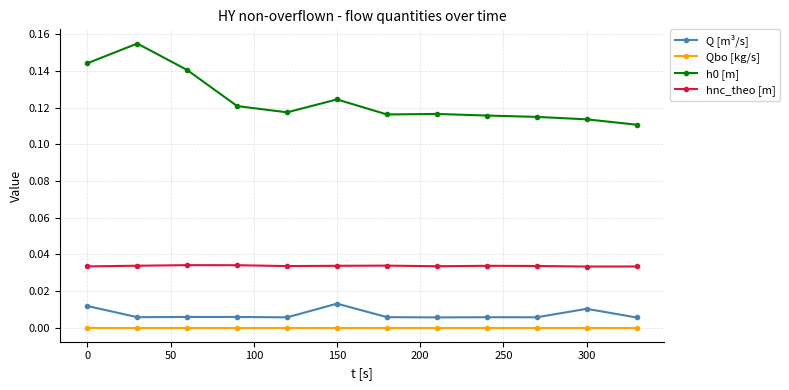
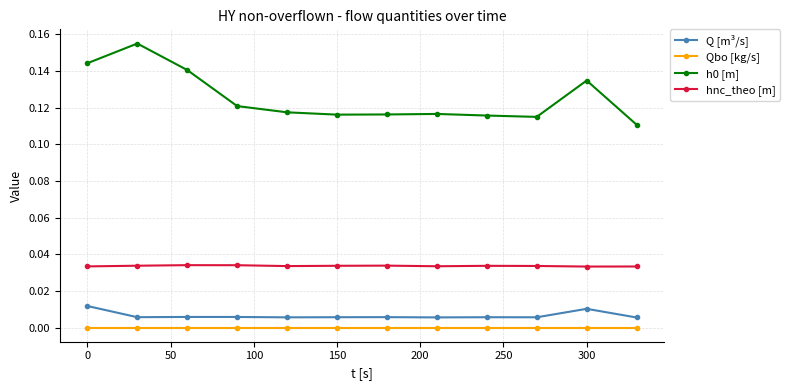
  {
    "Q [m³/s]": {
      "0": 0.012,
-     "150": 0.013,
+     "150": 0.006,
      "300": 0.010
    },
    "Qbo [kg/s]": {
      "0": 0.000,
      "150": 0.000,
      "300": 0.000
    },
    "h0 [m]": {
      "0": 0.144,
-     "150": 0.124,
-     "300": 0.114
+     "150": 0.116,
+     "300": 0.135
    },
    "hnc_theo [m]": {
      "0": 0.033,
      "150": 0.034,
      "300": 0.033
    }
  }
